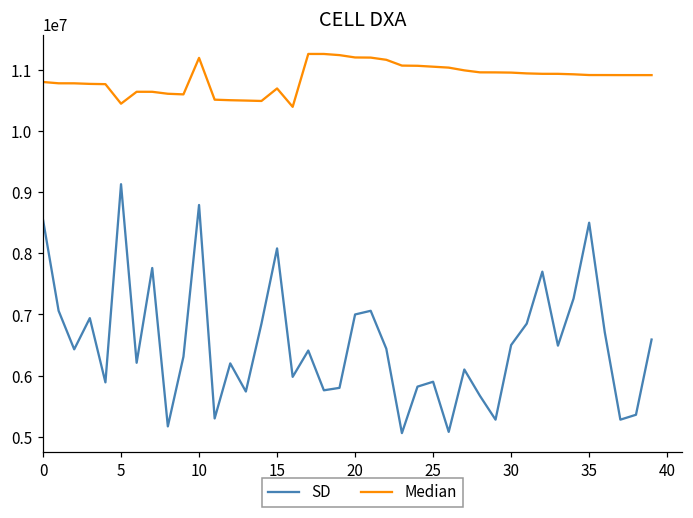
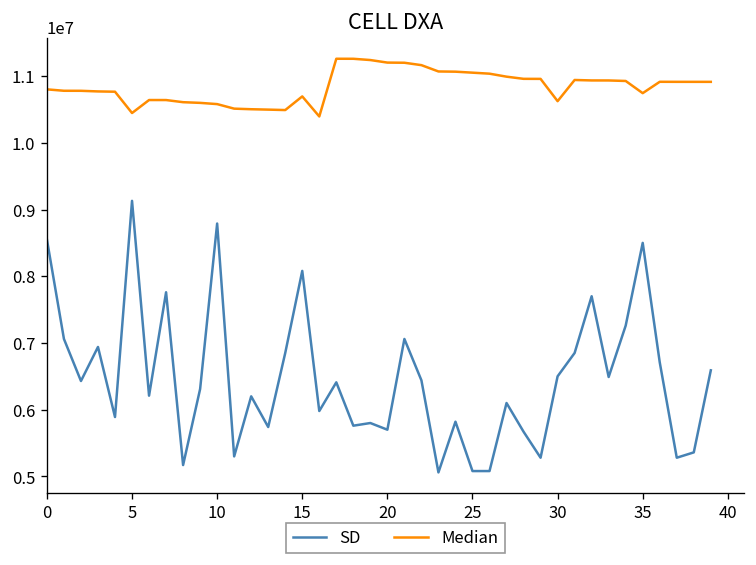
  {
    "SD": {
      "0": 8600000,
      "5": 9100000,
      "10": 8800000,
      "15": 8100000,
-     "20": 7000000,
-     "25": 5900000,
+     "20": 5700000,
+     "25": 5100000,
      "30": 6500000,
      "35": 8500000
    },
    "Median": {
      "0": 10800000,
      "5": 10400000,
-     "10": 11200000,
+     "10": 10600000,
      "15": 10700000,
      "20": 11200000,
      "25": 11100000,
-     "30": 11000000,
-     "35": 10900000
+     "30": 10600000,
+     "35": 10700000
    }
  }
